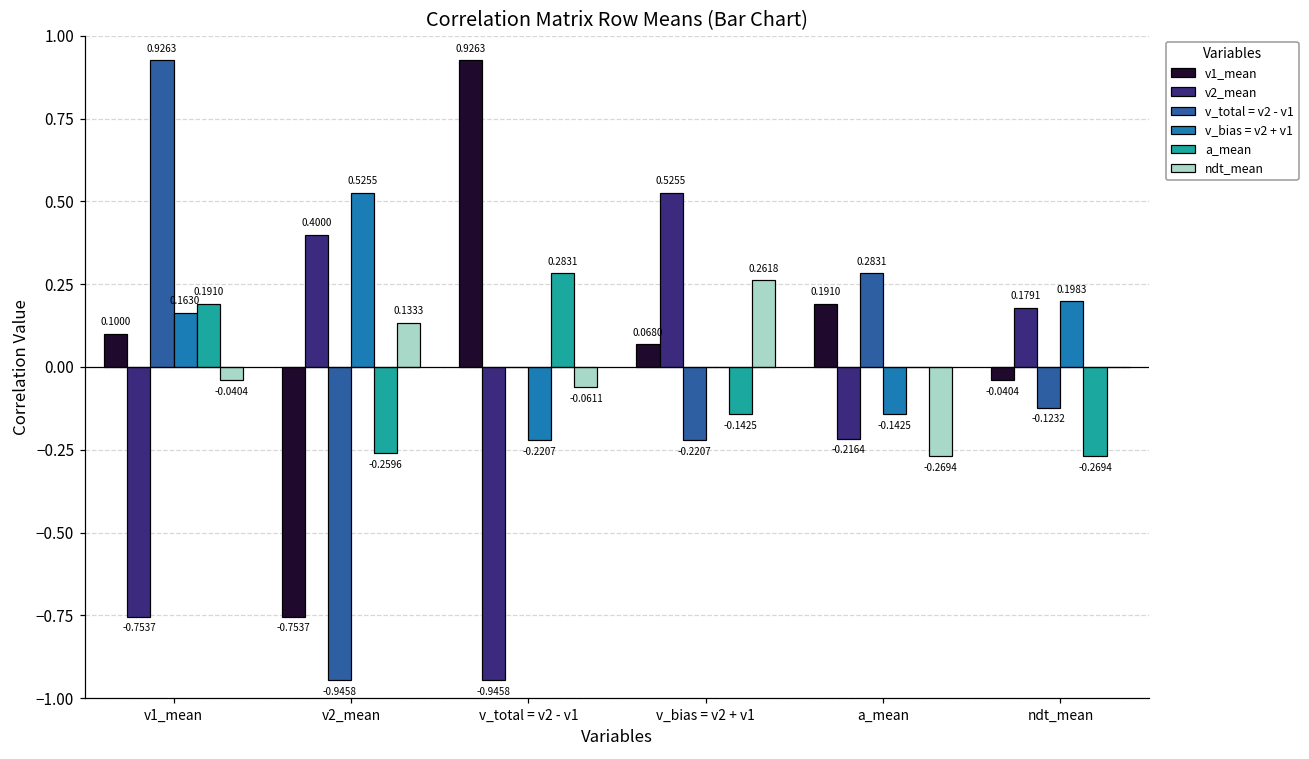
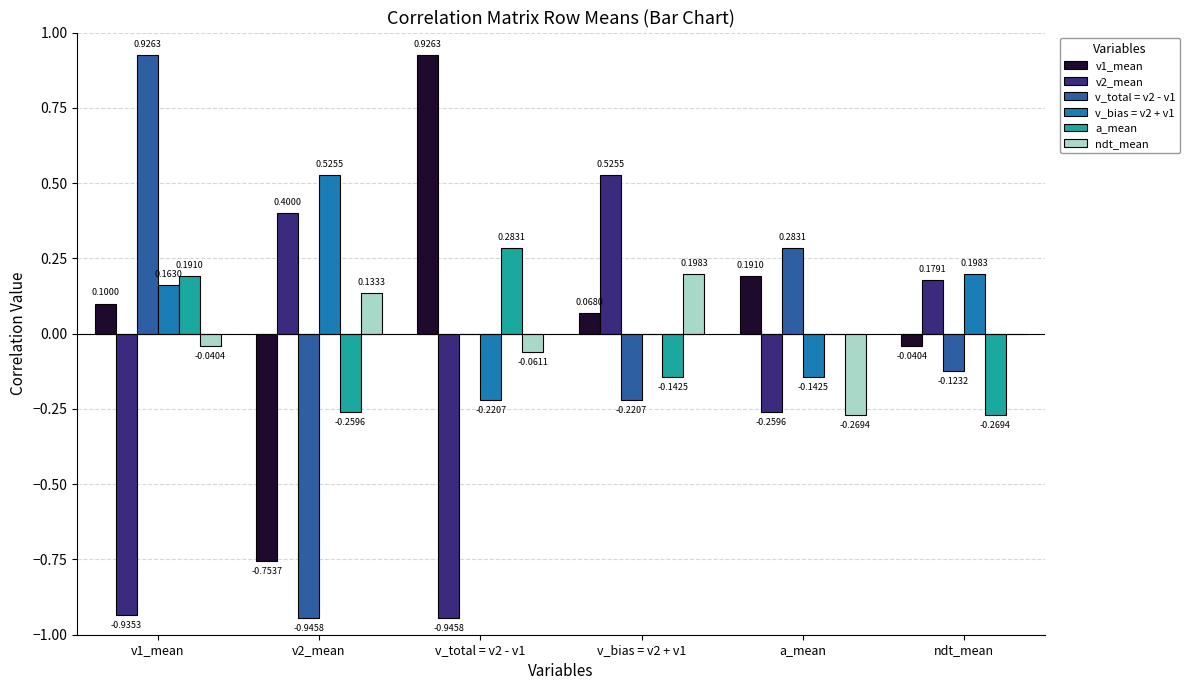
  {
    "v1_mean": {
      "v1_mean": 0.1000,
      "v2_mean": -0.7537,
      "v_total = v2 - v1": 0.9263,
      "v_bias = v2 + v1": 0.0680,
      "a_mean": 0.1910,
      "ndt_mean": -0.0404
    },
    "v2_mean": {
-     "v1_mean": -0.7537,
+     "v1_mean": -0.9353,
      "v2_mean": 0.4000,
      "v_total = v2 - v1": -0.9458,
      "v_bias = v2 + v1": 0.5255,
-     "a_mean": -0.2164,
+     "a_mean": -0.2596,
      "ndt_mean": 0.1791
    },
    "ndt_mean": {
      "v1_mean": -0.0404,
      "v2_mean": 0.1333,
      "v_total = v2 - v1": -0.0611,
-     "v_bias = v2 + v1": 0.2618,
+     "v_bias = v2 + v1": 0.1983,
      "a_mean": -0.2694
    }
  }
